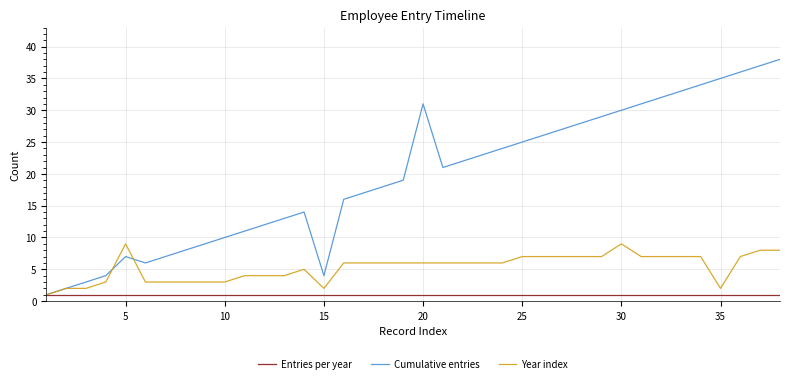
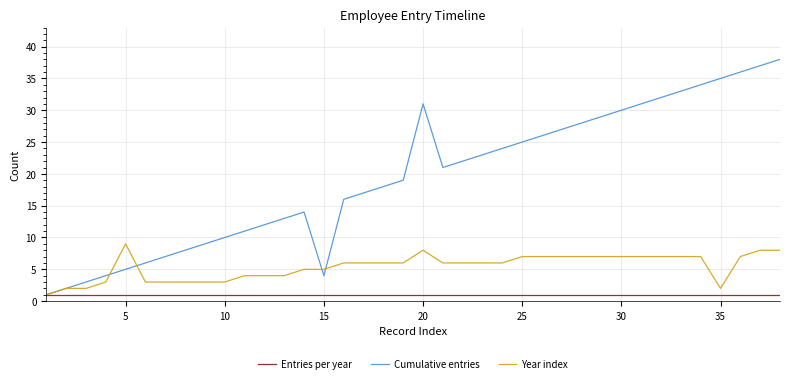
  {
    "Entries per year": {
      "5": 1,
      "10": 1,
      "15": 1,
      "20": 1,
      "25": 1,
      "30": 1,
      "35": 1
    },
    "Cumulative entries": {
-     "5": 7,
+     "5": 5,
      "10": 10,
      "15": 4,
      "20": 31,
      "25": 25,
      "30": 30,
      "35": 35
    },
    "Year index": {
      "5": 9,
      "10": 3,
-     "15": 2,
-     "20": 6,
+     "15": 5,
+     "20": 8,
      "25": 7,
-     "30": 9,
+     "30": 7,
      "35": 2
    }
  }
